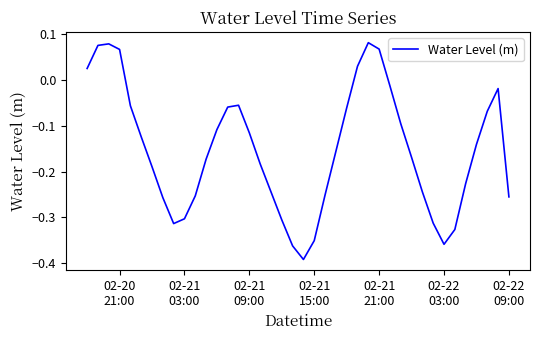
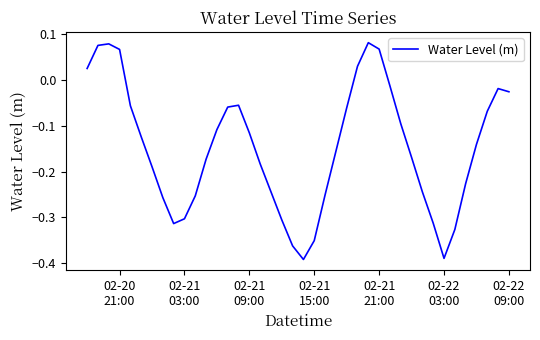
  {
    "02-20 21:00": 0.07,
    "02-21 03:00": -0.30,
    "02-21 09:00": -0.12,
    "02-21 15:00": -0.35,
    "02-21 21:00": 0.07,
-   "02-22 03:00": -0.36,
-   "02-22 09:00": -0.26
+   "02-22 03:00": -0.39,
+   "02-22 09:00": -0.03
  }
